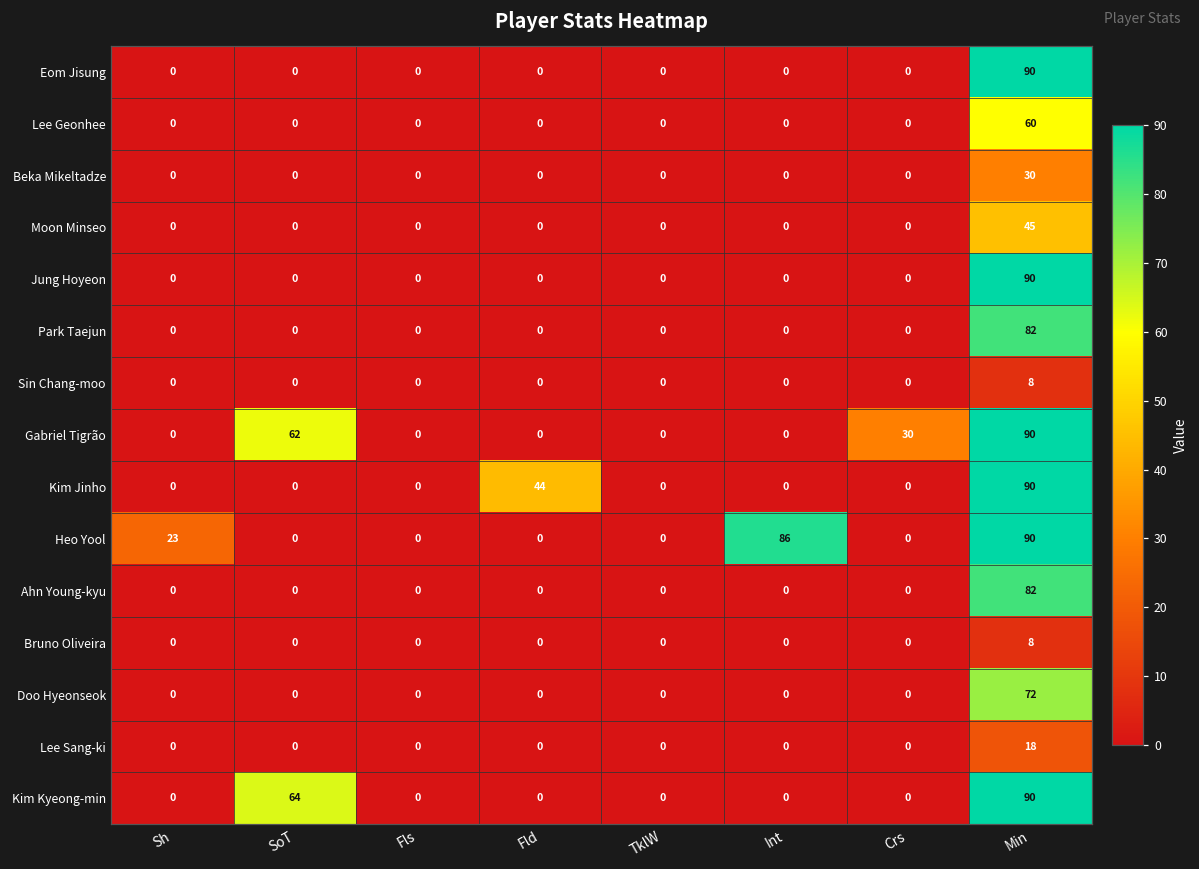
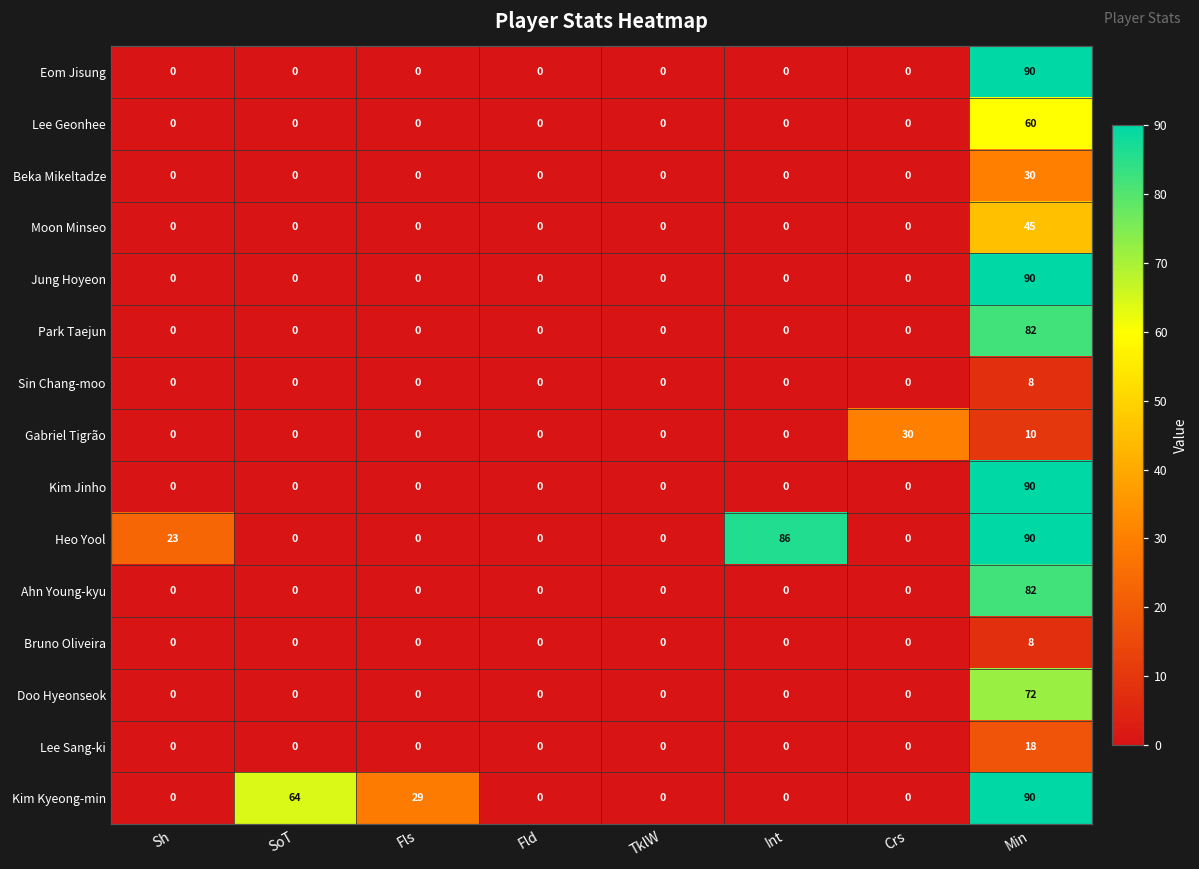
  {
    "Eom Jisung": {
      "Sh": 0,
      "SoT": 0,
      "Fls": 0,
      "Fld": 0,
      "TklW": 0,
      "Int": 0,
      "Crs": 0,
      "Min": 90
    },
    "Lee Geonhee": {
      "Sh": 0,
      "SoT": 0,
      "Fls": 0,
      "Fld": 0,
      "TklW": 0,
      "Int": 0,
      "Crs": 0,
      "Min": 60
    },
    "Beka Mikeltadze": {
      "Sh": 0,
      "SoT": 0,
      "Fls": 0,
      "Fld": 0,
      "TklW": 0,
      "Int": 0,
      "Crs": 0,
      "Min": 30
    },
    "Moon Minseo": {
      "Sh": 0,
      "SoT": 0,
      "Fls": 0,
      "Fld": 0,
      "TklW": 0,
      "Int": 0,
      "Crs": 0,
      "Min": 45
    },
    "Jung Hoyeon": {
      "Sh": 0,
      "SoT": 0,
      "Fls": 0,
      "Fld": 0,
      "TklW": 0,
      "Int": 0,
      "Crs": 0,
      "Min": 90
    },
    "Park Taejun": {
      "Sh": 0,
      "SoT": 0,
      "Fls": 0,
      "Fld": 0,
      "TklW": 0,
      "Int": 0,
      "Crs": 0,
      "Min": 82
    },
    "Sin Chang-moo": {
      "Sh": 0,
      "SoT": 0,
      "Fls": 0,
      "Fld": 0,
      "TklW": 0,
      "Int": 0,
      "Crs": 0,
      "Min": 8
    },
    "Gabriel Tigrão": {
      "Sh": 0,
-     "SoT": 62,
+     "SoT": 0,
      "Fls": 0,
      "Fld": 0,
      "TklW": 0,
      "Int": 0,
      "Crs": 30,
-     "Min": 90
+     "Min": 10
    },
    "Kim Jinho": {
      "Sh": 0,
      "SoT": 0,
      "Fls": 0,
-     "Fld": 44,
+     "Fld": 0,
      "TklW": 0,
      "Int": 0,
      "Crs": 0,
      "Min": 90
    },
    "Heo Yool": {
      "Sh": 23,
      "SoT": 0,
      "Fls": 0,
      "Fld": 0,
      "TklW": 0,
      "Int": 86,
      "Crs": 0,
      "Min": 90
    },
    "Ahn Young-kyu": {
      "Sh": 0,
      "SoT": 0,
      "Fls": 0,
      "Fld": 0,
      "TklW": 0,
      "Int": 0,
      "Crs": 0,
      "Min": 82
    },
    "Bruno Oliveira": {
      "Sh": 0,
      "SoT": 0,
      "Fls": 0,
      "Fld": 0,
      "TklW": 0,
      "Int": 0,
      "Crs": 0,
      "Min": 8
    },
    "Doo Hyeonseok": {
      "Sh": 0,
      "SoT": 0,
      "Fls": 0,
      "Fld": 0,
      "TklW": 0,
      "Int": 0,
      "Crs": 0,
      "Min": 72
    },
    "Lee Sang-ki": {
      "Sh": 0,
      "SoT": 0,
      "Fls": 0,
      "Fld": 0,
      "TklW": 0,
      "Int": 0,
      "Crs": 0,
      "Min": 18
    },
    "Kim Kyeong-min": {
      "Sh": 0,
      "SoT": 64,
-     "Fls": 0,
+     "Fls": 29,
      "Fld": 0,
      "TklW": 0,
      "Int": 0,
      "Crs": 0,
      "Min": 90
    }
  }
